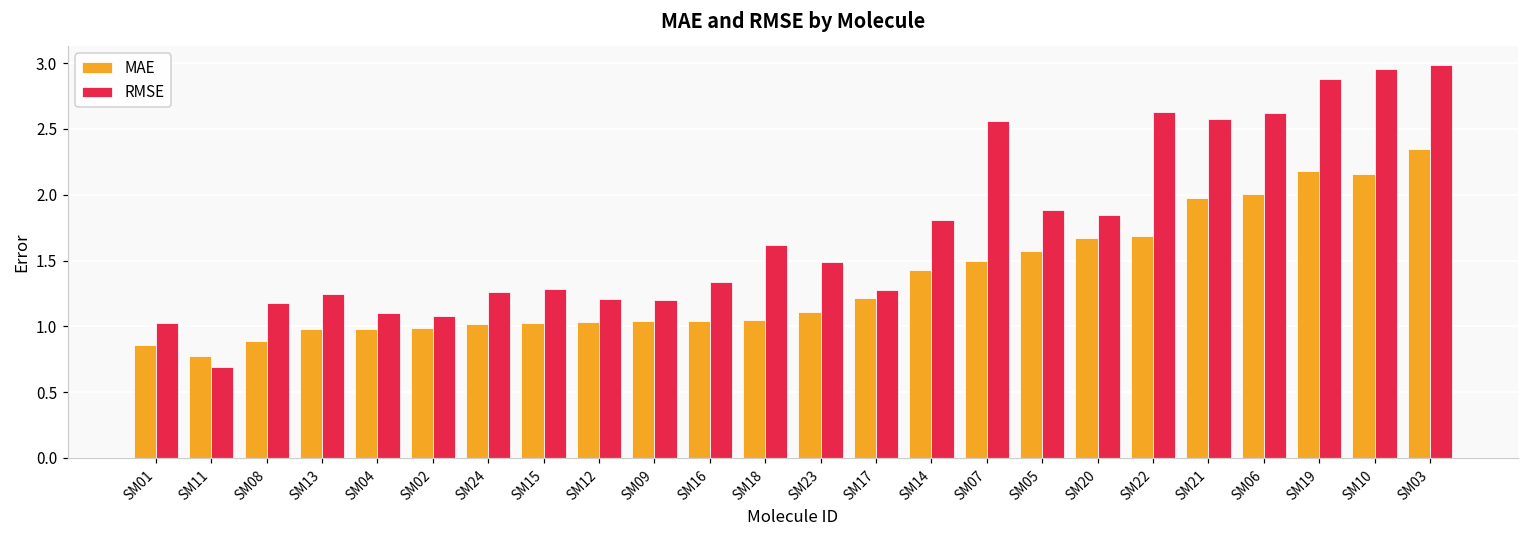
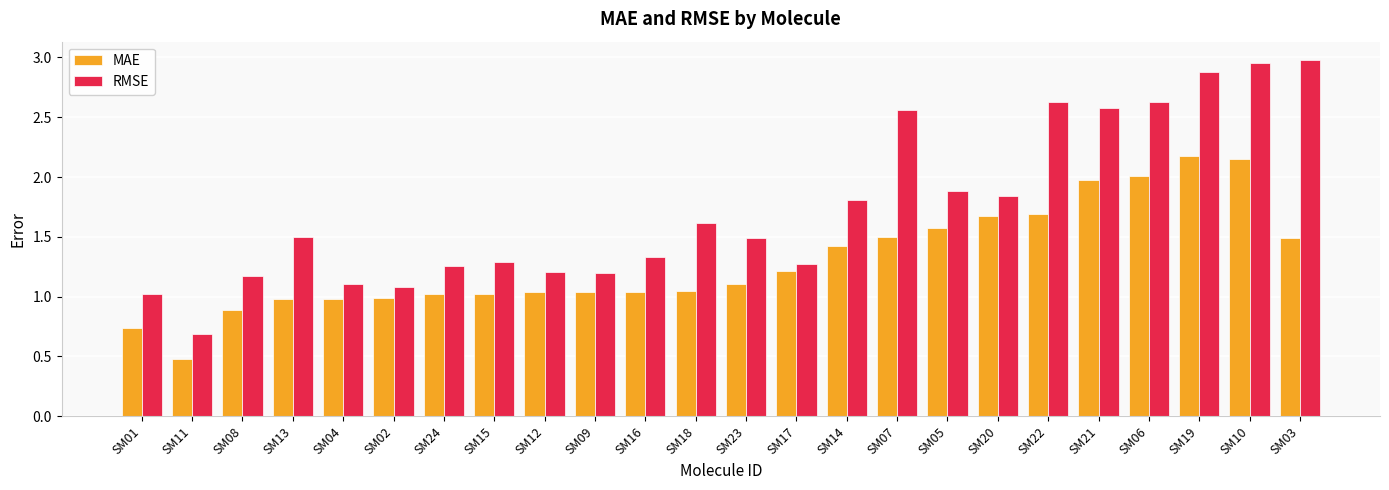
  {
    "MAE": {
-     "SM01": 0.86,
-     "SM11": 0.77,
+     "SM01": 0.74,
+     "SM11": 0.48,
      "SM08": 0.89,
      "SM13": 0.98,
      "SM04": 0.98,
      "SM02": 0.99,
      "SM24": 1.02,
      "SM15": 1.02,
      "SM12": 1.04,
      "SM09": 1.04,
      "SM16": 1.04,
      "SM18": 1.05,
      "SM23": 1.11,
      "SM17": 1.22,
      "SM14": 1.42,
      "SM07": 1.49,
      "SM05": 1.57,
      "SM20": 1.67,
      "SM22": 1.69,
      "SM21": 1.98,
      "SM06": 2.01,
      "SM19": 2.18,
      "SM10": 2.15,
-     "SM03": 2.35
+     "SM03": 1.49
    },
    "RMSE": {
      "SM01": 1.02,
      "SM11": 0.69,
      "SM08": 1.18,
-     "SM13": 1.24,
+     "SM13": 1.50,
      "SM04": 1.10,
      "SM02": 1.08,
      "SM24": 1.26,
      "SM15": 1.29,
      "SM12": 1.21,
      "SM09": 1.20,
      "SM16": 1.34,
      "SM18": 1.61,
      "SM23": 1.49,
      "SM17": 1.27,
      "SM14": 1.81,
      "SM07": 2.56,
      "SM05": 1.88,
      "SM20": 1.84,
      "SM22": 2.63,
      "SM21": 2.58,
      "SM06": 2.62,
      "SM19": 2.88,
      "SM10": 2.96,
      "SM03": 2.98
    }
  }
